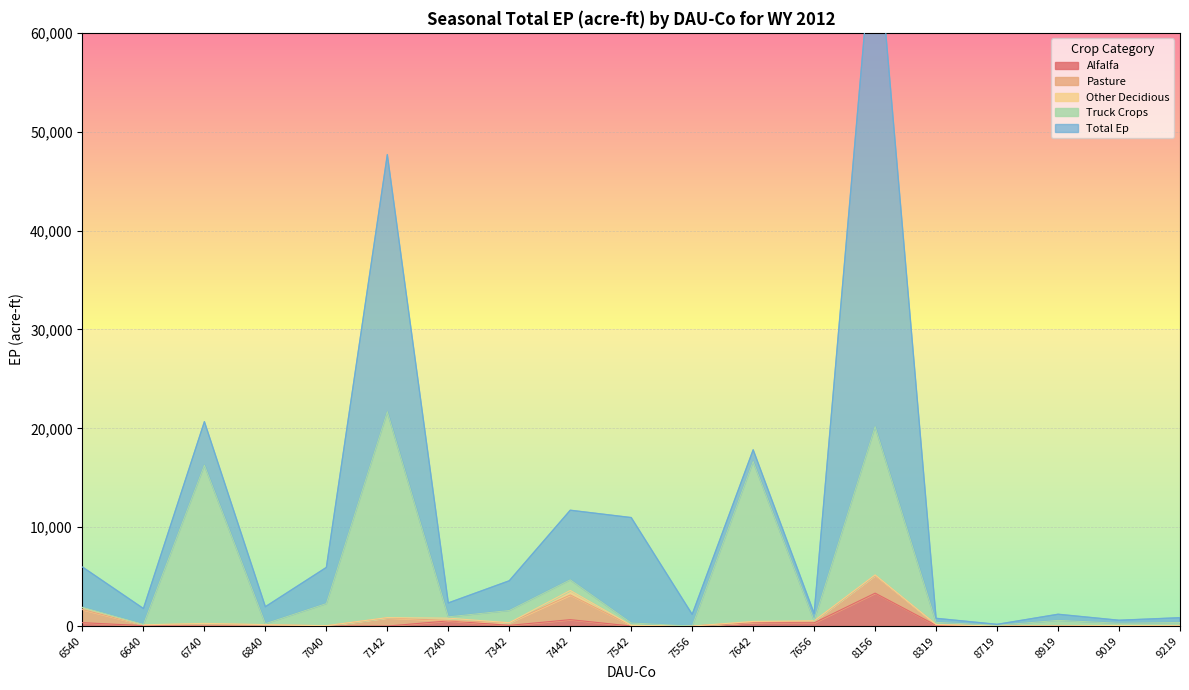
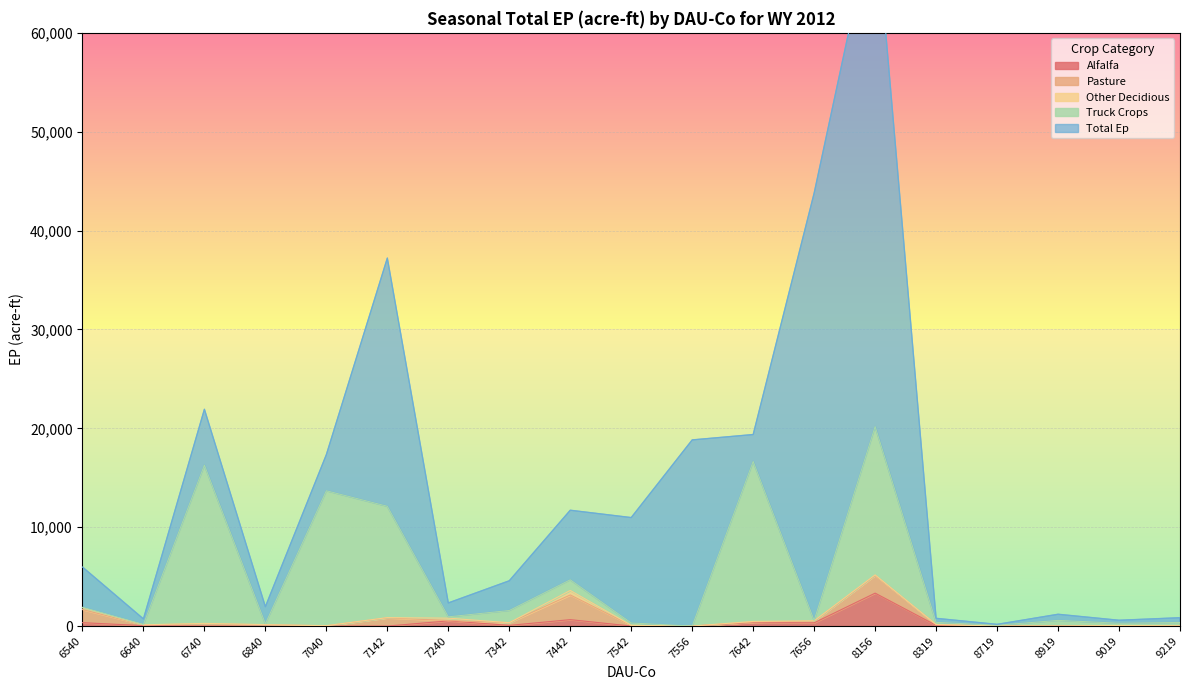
  {
    "Alfalfa": {
      "6540": "0",
      "7142": "0",
      "7342": "0",
      "7442": "1,000",
      "8156": "3,000"
    },
    "Truck Crops": {
      "6740": "16,000",
-     "7040": "2,000",
-     "7142": "21,000",
+     "7040": "14,000",
+     "7142": "11,000",
      "7342": "1,000",
      "7442": "1,000",
      "7642": "16,000",
      "8156": "15,000",
      "8919": "1,000",
      "9219": "0"
    },
    "Total Ep": {
      "6540": "4,000",
-     "6640": "2,000",
-     "6740": "4,000",
+     "6640": "1,000",
+     "6740": "6,000",
      "6840": "2,000",
      "7040": "4,000",
-     "7142": "26,000",
+     "7142": "25,000",
      "7240": "1,000",
      "7342": "3,000",
      "7442": "7,000",
      "7542": "11,000",
-     "7556": "1,000",
-     "7642": "1,000",
-     "7656": "1,000",
+     "7556": "19,000",
+     "7642": "3,000",
+     "7656": "43,000",
      "8319": "0",
      "8919": "1,000",
      "9019": "0",
      "9219": "0"
    }
  }
